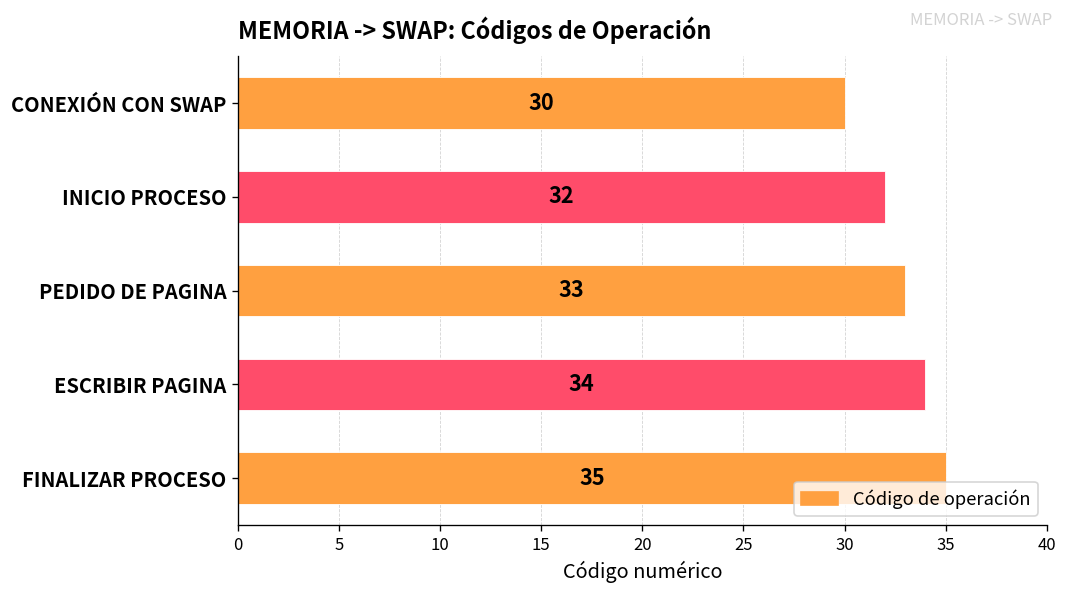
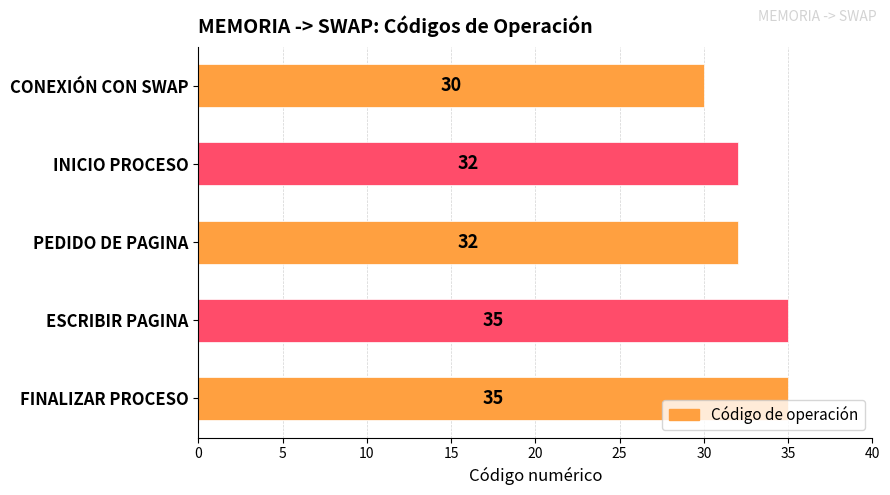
  {
    "CONEXIÓN CON SWAP": 30,
    "INICIO PROCESO": 32,
-   "PEDIDO DE PAGINA": 33,
-   "ESCRIBIR PAGINA": 34,
+   "PEDIDO DE PAGINA": 32,
+   "ESCRIBIR PAGINA": 35,
    "FINALIZAR PROCESO": 35
  }
